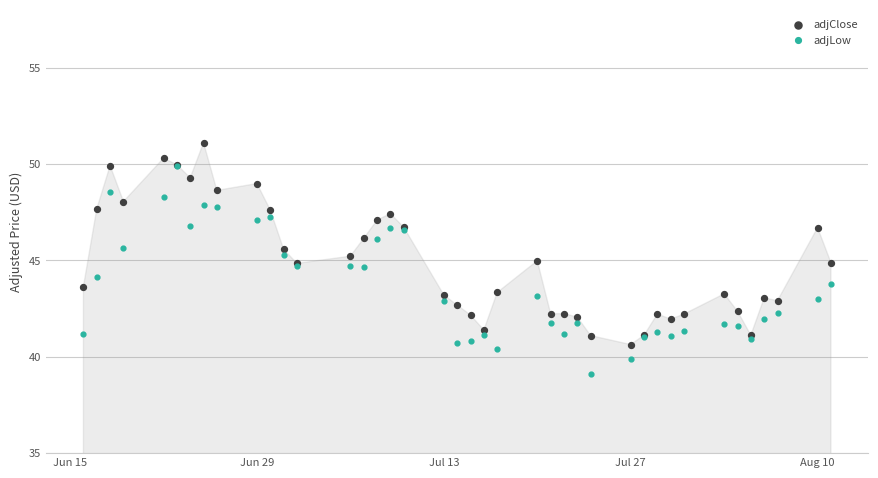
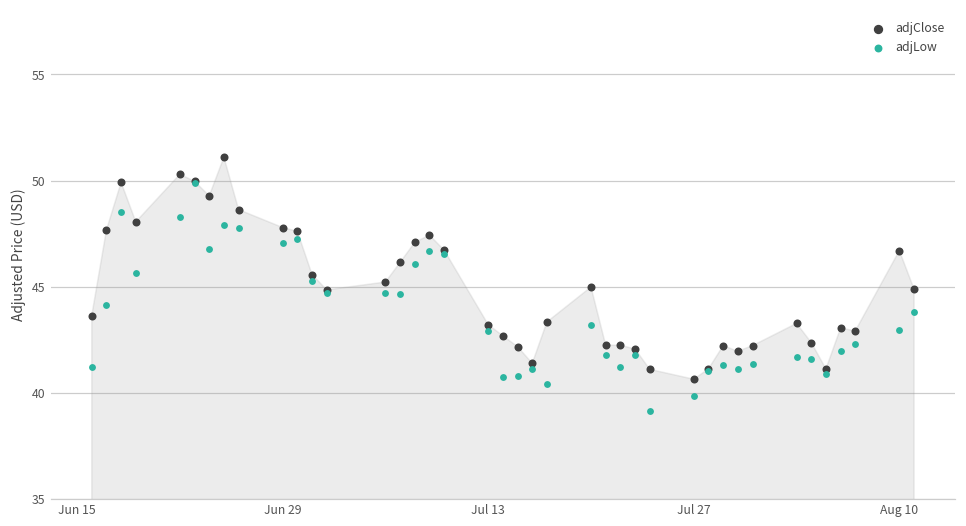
  {
    "adjClose": {
-     "Jun 29": 49.0,
+     "Jun 29": 47.8,
      "Jul 13": 43.2,
      "Jul 27": 40.6,
      "Aug 10": 46.7
    },
    "adjLow": {
      "Jun 29": 47.1,
      "Jul 13": 42.9,
      "Jul 27": 39.9,
      "Aug 10": 43.0
    }
  }
